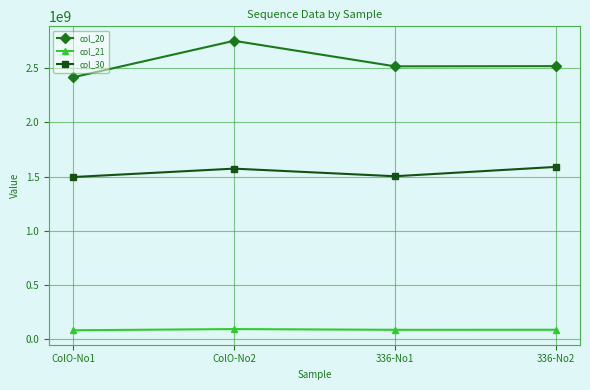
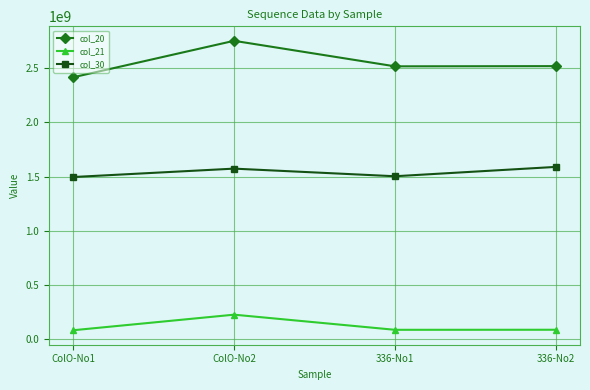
  {
    "col_21": {
      "ColO-No1": 80000000,
-     "ColO-No2": 90000000,
+     "ColO-No2": 230000000,
      "336-No1": 90000000,
      "336-No2": 90000000
    }
  }
